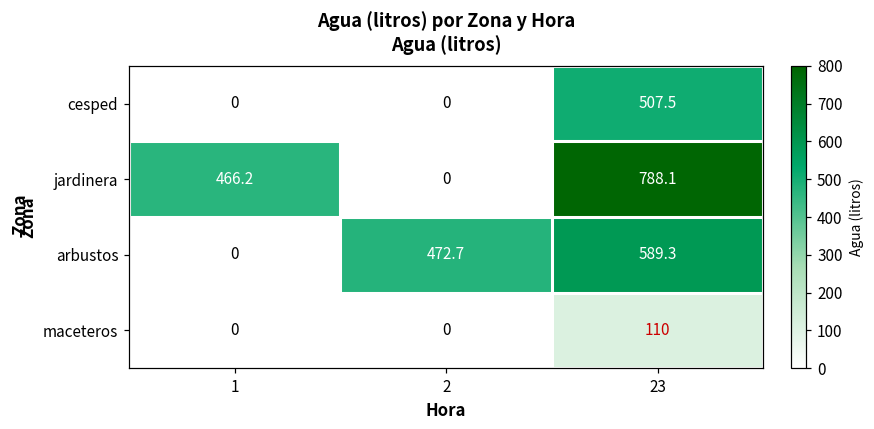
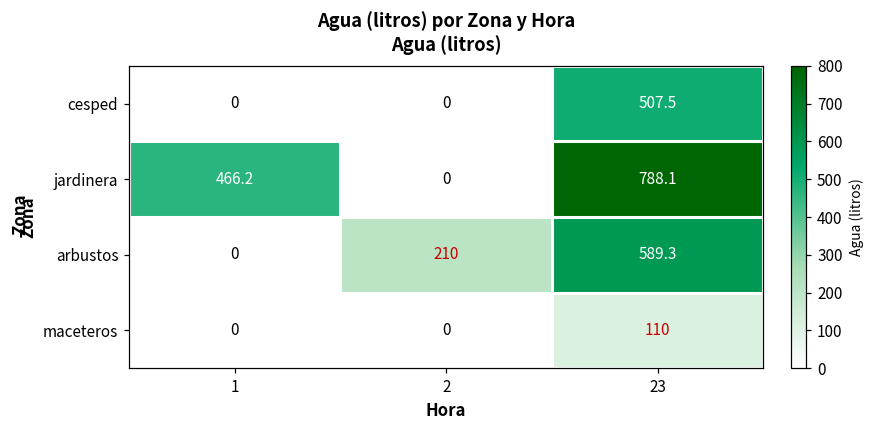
  {
    "cesped": {
      "23": 507.5
    },
    "jardinera": {
      "1": 466.2,
      "23": 788.1
    },
    "arbustos": {
-     "2": 472.7,
+     "2": 210,
      "23": 589.3
    },
    "maceteros": {
      "23": 110
    }
  }
